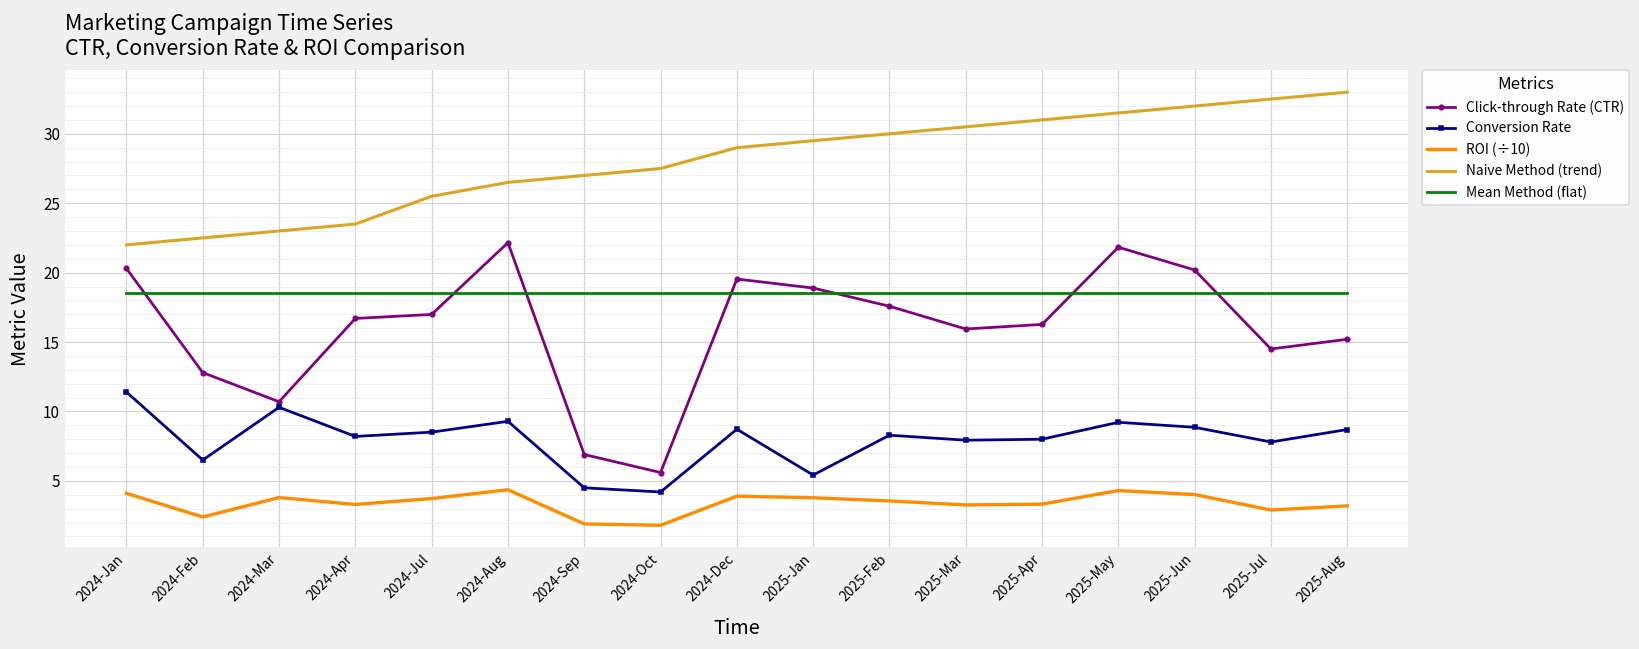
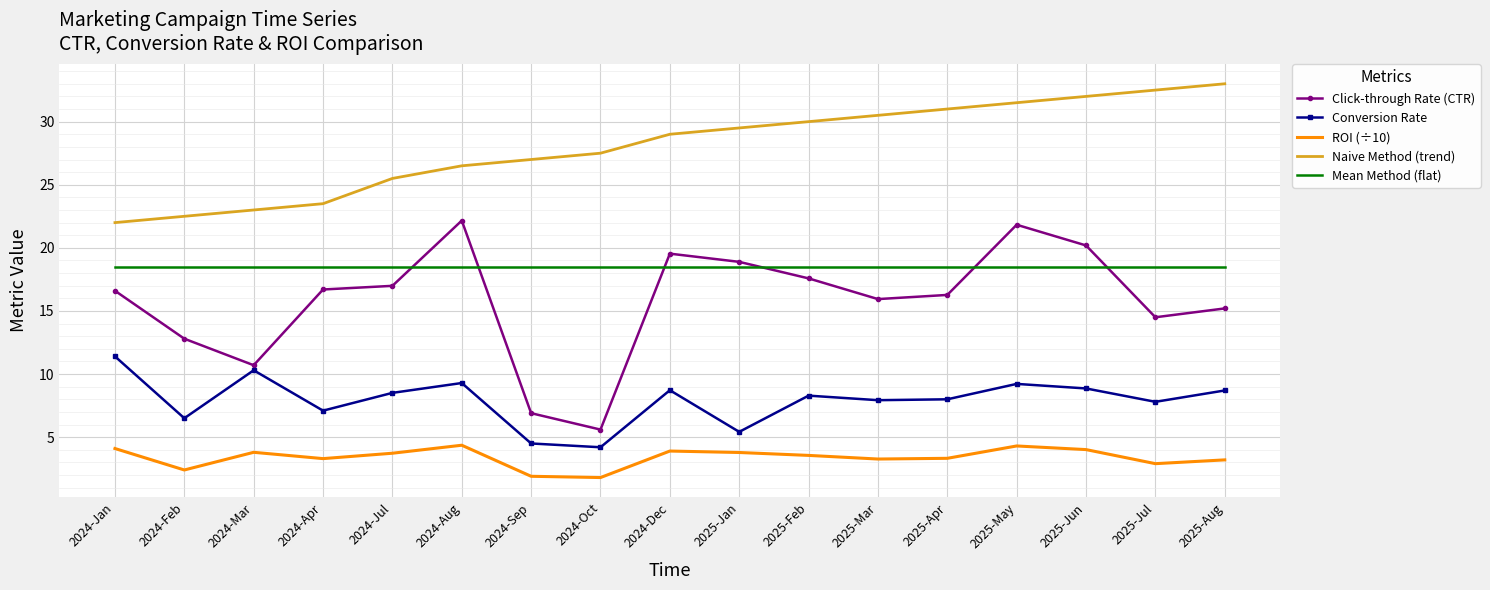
  {
    "Click-through Rate (CTR)": {
-     "2024-Jan": 20.3,
+     "2024-Jan": 16.6,
      "2024-Feb": 12.8,
      "2024-Mar": 10.7,
      "2024-Apr": 16.7,
      "2024-Jul": 17.0,
      "2024-Aug": 22.2,
      "2024-Sep": 6.9,
      "2024-Oct": 5.6,
      "2024-Dec": 19.5,
      "2025-Jan": 18.9,
      "2025-Feb": 17.6,
      "2025-Mar": 15.9,
      "2025-Apr": 16.3,
      "2025-May": 21.8,
      "2025-Jun": 20.2,
      "2025-Jul": 14.5,
      "2025-Aug": 15.2
    },
    "Conversion Rate": {
      "2024-Jan": 11.4,
      "2024-Feb": 6.5,
      "2024-Mar": 10.3,
-     "2024-Apr": 8.2,
+     "2024-Apr": 7.1,
      "2024-Jul": 8.5,
      "2024-Aug": 9.3,
      "2024-Sep": 4.5,
      "2024-Oct": 4.2,
      "2024-Dec": 8.7,
      "2025-Jan": 5.4,
      "2025-Feb": 8.3,
      "2025-Mar": 7.9,
      "2025-Apr": 8.0,
      "2025-May": 9.2,
      "2025-Jun": 8.9,
      "2025-Jul": 7.8,
      "2025-Aug": 8.7
    },
    "Mean Method (flat)": {
      "2024-Jan": 18.5,
      "2024-Feb": 18.5,
      "2024-Mar": 18.5,
      "2024-Apr": 18.5,
      "2024-Jul": 18.5,
      "2024-Aug": 18.5,
      "2024-Sep": 18.5,
      "2024-Oct": 18.5,
      "2024-Dec": 18.5,
      "2025-Jan": 18.5,
      "2025-Feb": 18.5,
      "2025-Mar": 18.5,
      "2025-Apr": 18.5,
      "2025-May": 18.5,
      "2025-Jun": 18.5,
      "2025-Jul": 18.5,
      "2025-Aug": 18.5
    }
  }
